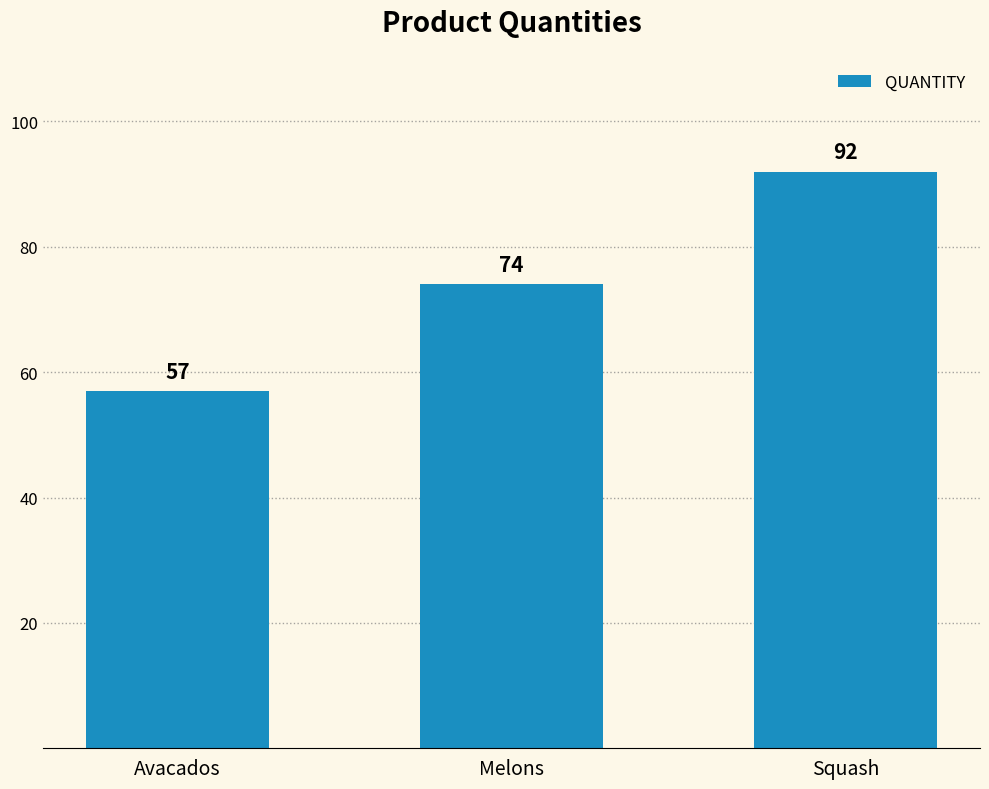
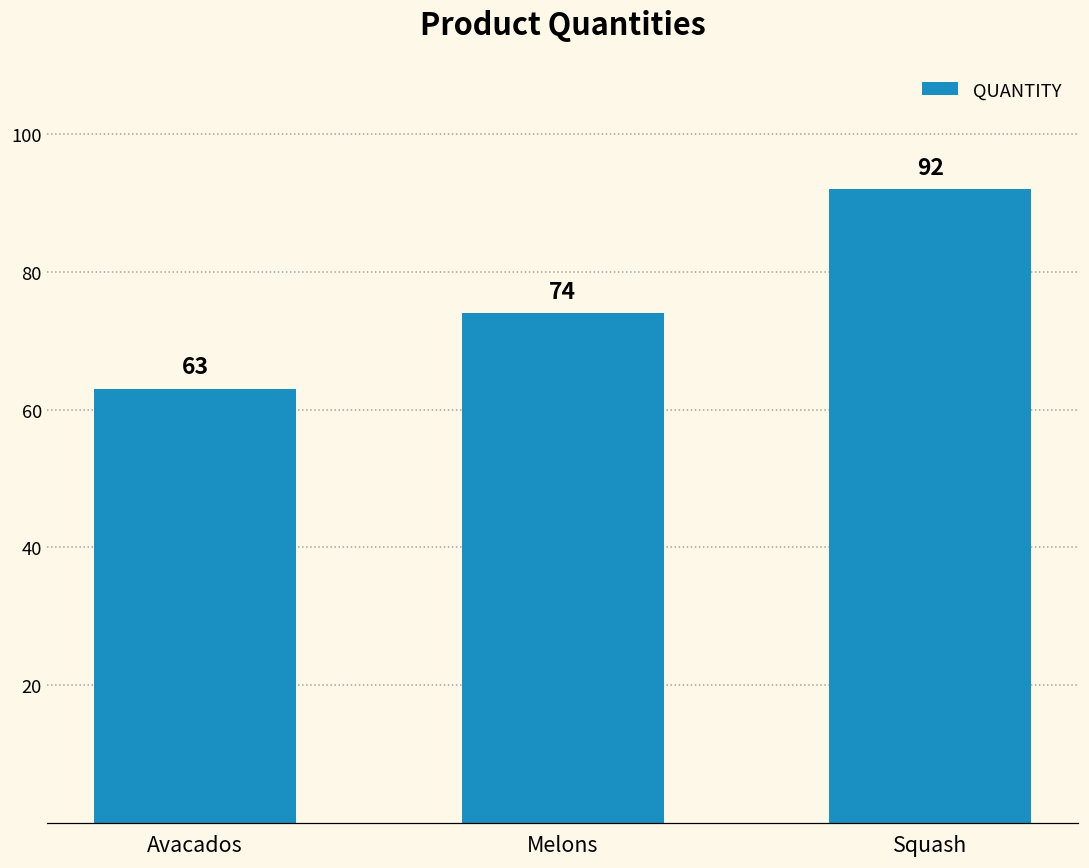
  {
-   "Avacados": 57,
+   "Avacados": 63,
    "Melons": 74,
    "Squash": 92
  }
